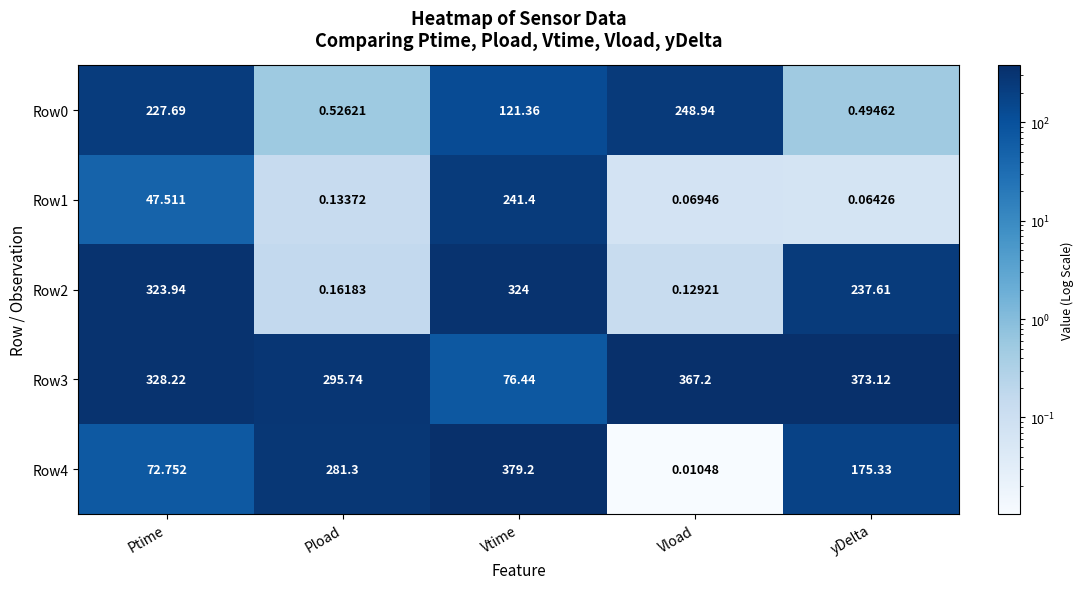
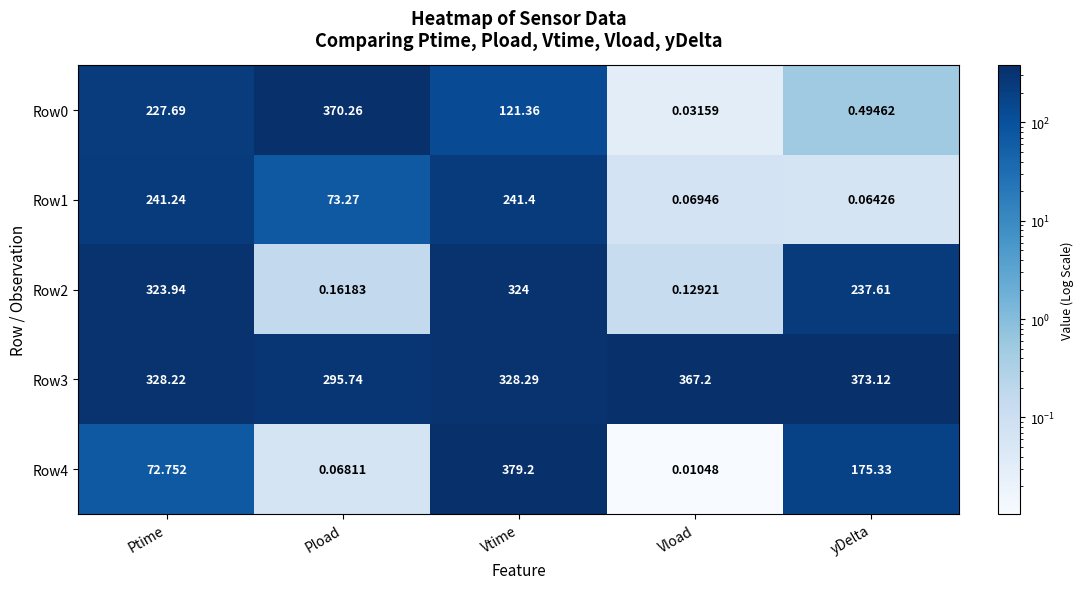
  {
    "Row0": {
      "Ptime": 227.69,
-     "Pload": 0.52621,
+     "Pload": 370.26,
      "Vtime": 121.36,
-     "Vload": 248.94,
+     "Vload": 0.03159,
      "yDelta": 0.49462
    },
    "Row1": {
-     "Ptime": 47.511,
-     "Pload": 0.13372,
+     "Ptime": 241.24,
+     "Pload": 73.27,
      "Vtime": 241.4,
      "Vload": 0.06946,
      "yDelta": 0.06426
    },
    "Row2": {
      "Ptime": 323.94,
      "Pload": 0.16183,
      "Vtime": 324,
      "Vload": 0.12921,
      "yDelta": 237.61
    },
    "Row3": {
      "Ptime": 328.22,
      "Pload": 295.74,
-     "Vtime": 76.44,
+     "Vtime": 328.29,
      "Vload": 367.2,
      "yDelta": 373.12
    },
    "Row4": {
      "Ptime": 72.752,
-     "Pload": 281.3,
+     "Pload": 0.06811,
      "Vtime": 379.2,
      "Vload": 0.01048,
      "yDelta": 175.33
    }
  }
